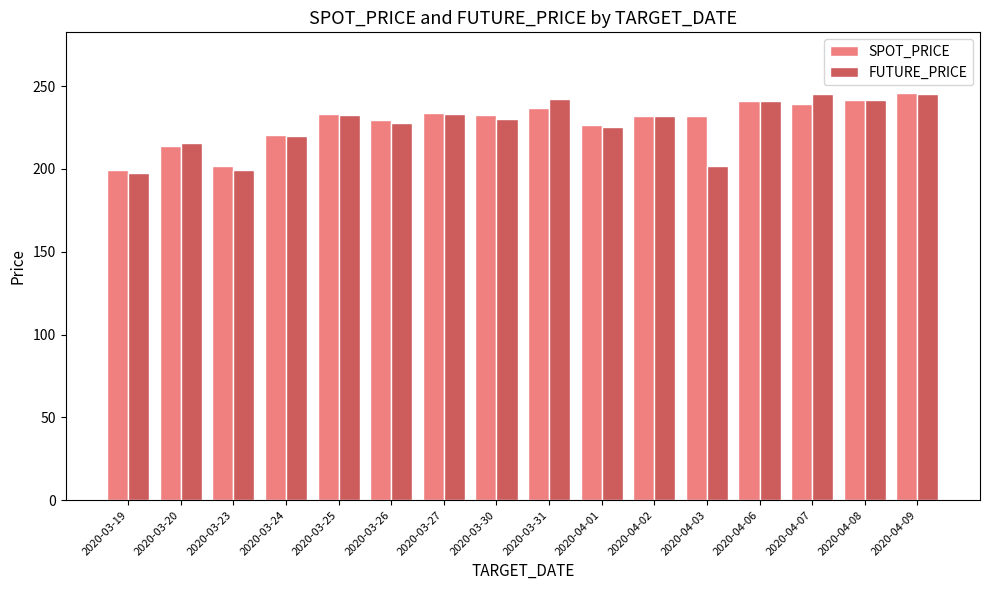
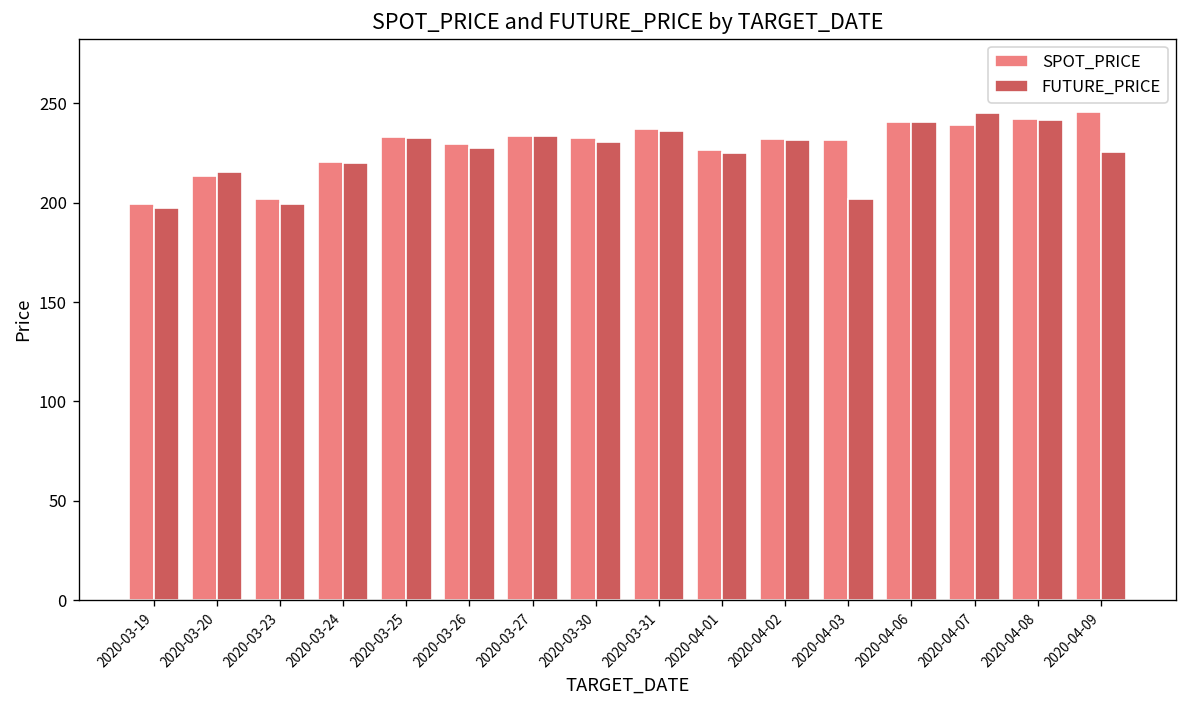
  {
    "SPOT_PRICE": {
      "2020-03-19": 199,
      "2020-03-20": 214,
      "2020-03-23": 202,
      "2020-03-24": 220,
      "2020-03-25": 233,
      "2020-03-26": 229,
      "2020-03-27": 234,
      "2020-03-30": 232,
      "2020-03-31": 237,
      "2020-04-01": 226,
      "2020-04-02": 232,
      "2020-04-03": 232,
      "2020-04-06": 241,
      "2020-04-07": 239,
      "2020-04-08": 242,
      "2020-04-09": 246
    },
    "FUTURE_PRICE": {
      "2020-03-19": 198,
      "2020-03-20": 216,
      "2020-03-23": 199,
      "2020-03-24": 220,
      "2020-03-25": 233,
      "2020-03-26": 228,
      "2020-03-27": 233,
      "2020-03-30": 230,
-     "2020-03-31": 242,
+     "2020-03-31": 236,
      "2020-04-01": 225,
      "2020-04-02": 232,
      "2020-04-03": 202,
      "2020-04-06": 241,
      "2020-04-07": 245,
      "2020-04-08": 242,
-     "2020-04-09": 245
+     "2020-04-09": 225
    }
  }
